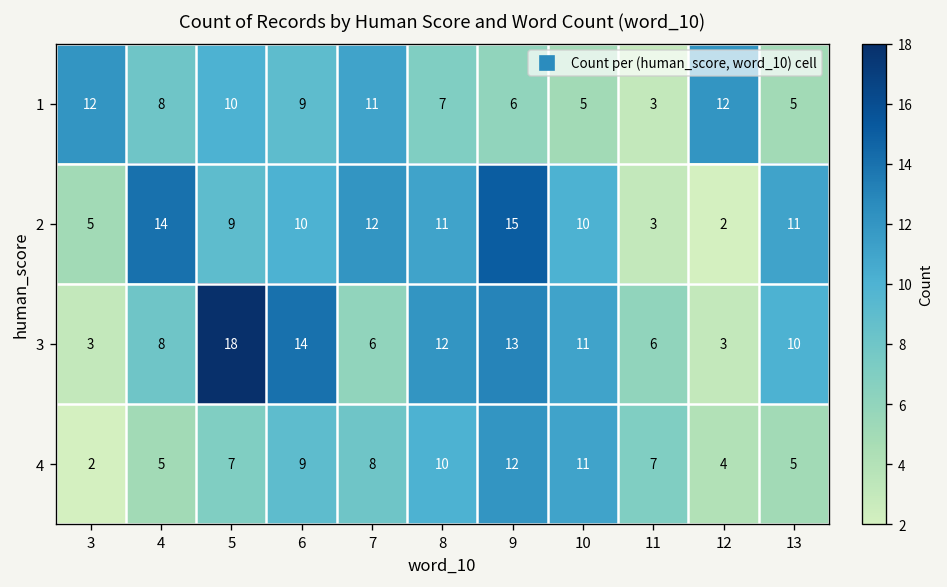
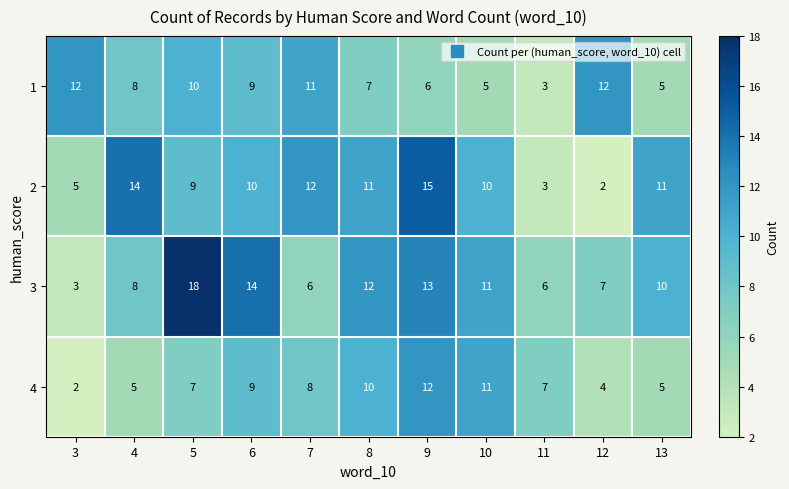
  {
    "1": {
      "3": 12,
      "4": 8,
      "5": 10,
      "6": 9,
      "7": 11,
      "8": 7,
      "9": 6,
      "10": 5,
      "11": 3,
      "12": 12,
      "13": 5
    },
    "2": {
      "3": 5,
      "4": 14,
      "5": 9,
      "6": 10,
      "7": 12,
      "8": 11,
      "9": 15,
      "10": 10,
      "11": 3,
      "12": 2,
      "13": 11
    },
    "3": {
      "3": 3,
      "4": 8,
      "5": 18,
      "6": 14,
      "7": 6,
      "8": 12,
      "9": 13,
      "10": 11,
      "11": 6,
-     "12": 3,
+     "12": 7,
      "13": 10
    },
    "4": {
      "3": 2,
      "4": 5,
      "5": 7,
      "6": 9,
      "7": 8,
      "8": 10,
      "9": 12,
      "10": 11,
      "11": 7,
      "12": 4,
      "13": 5
    }
  }
